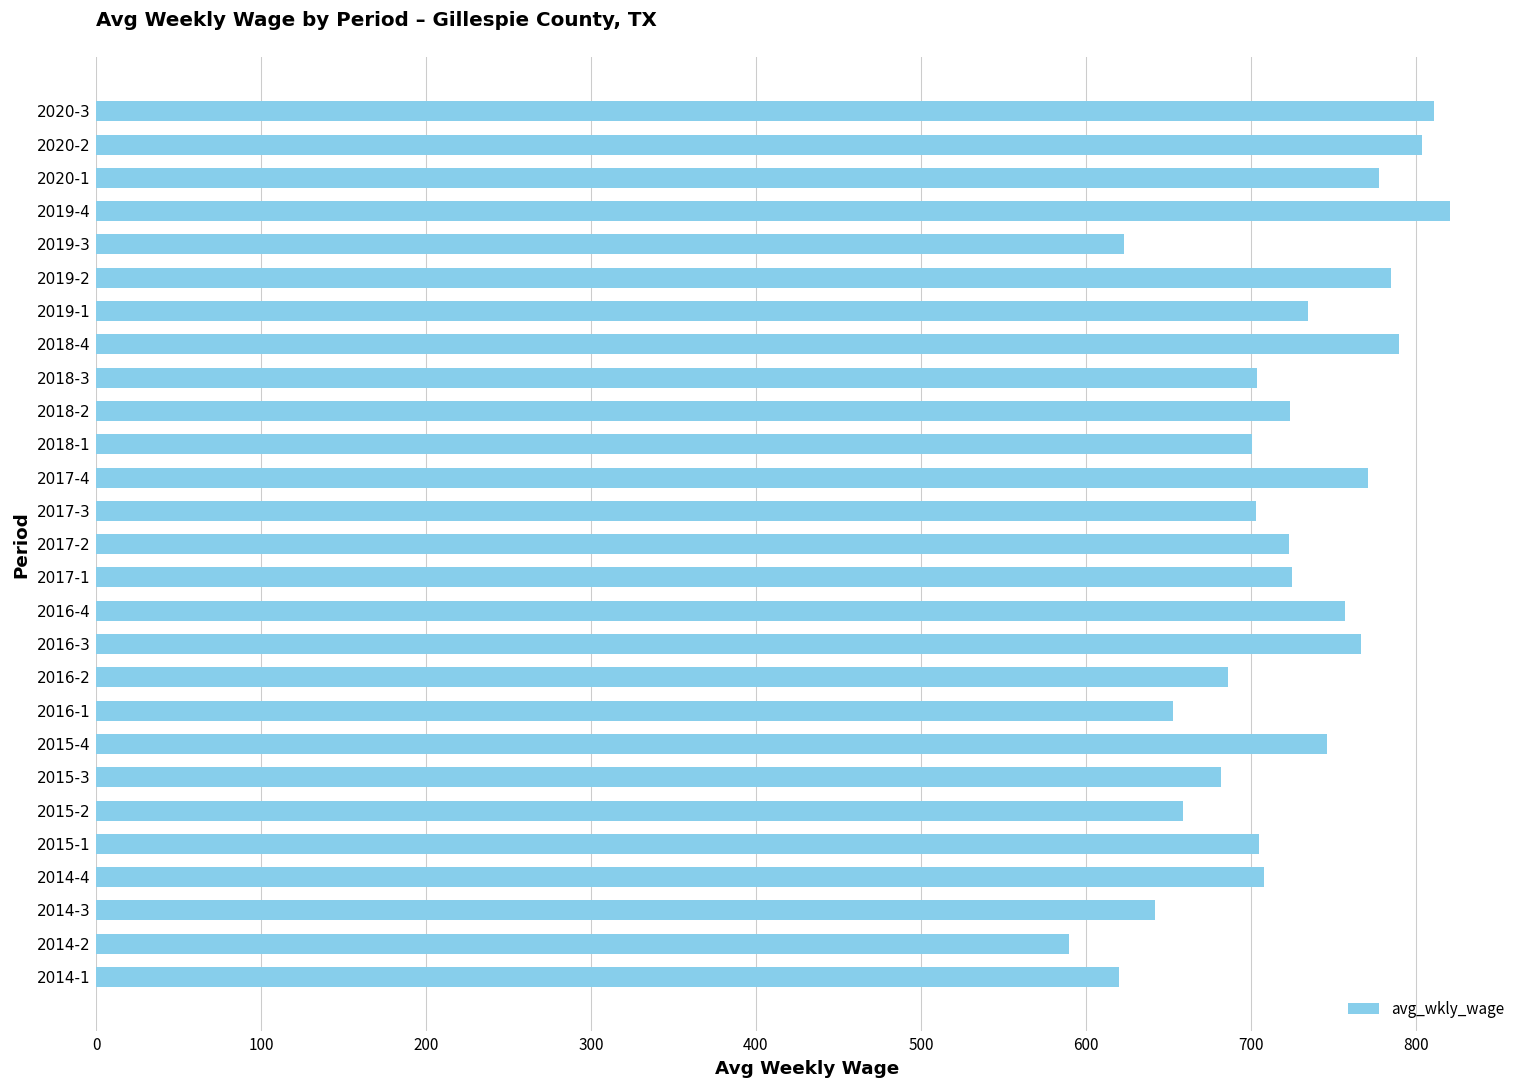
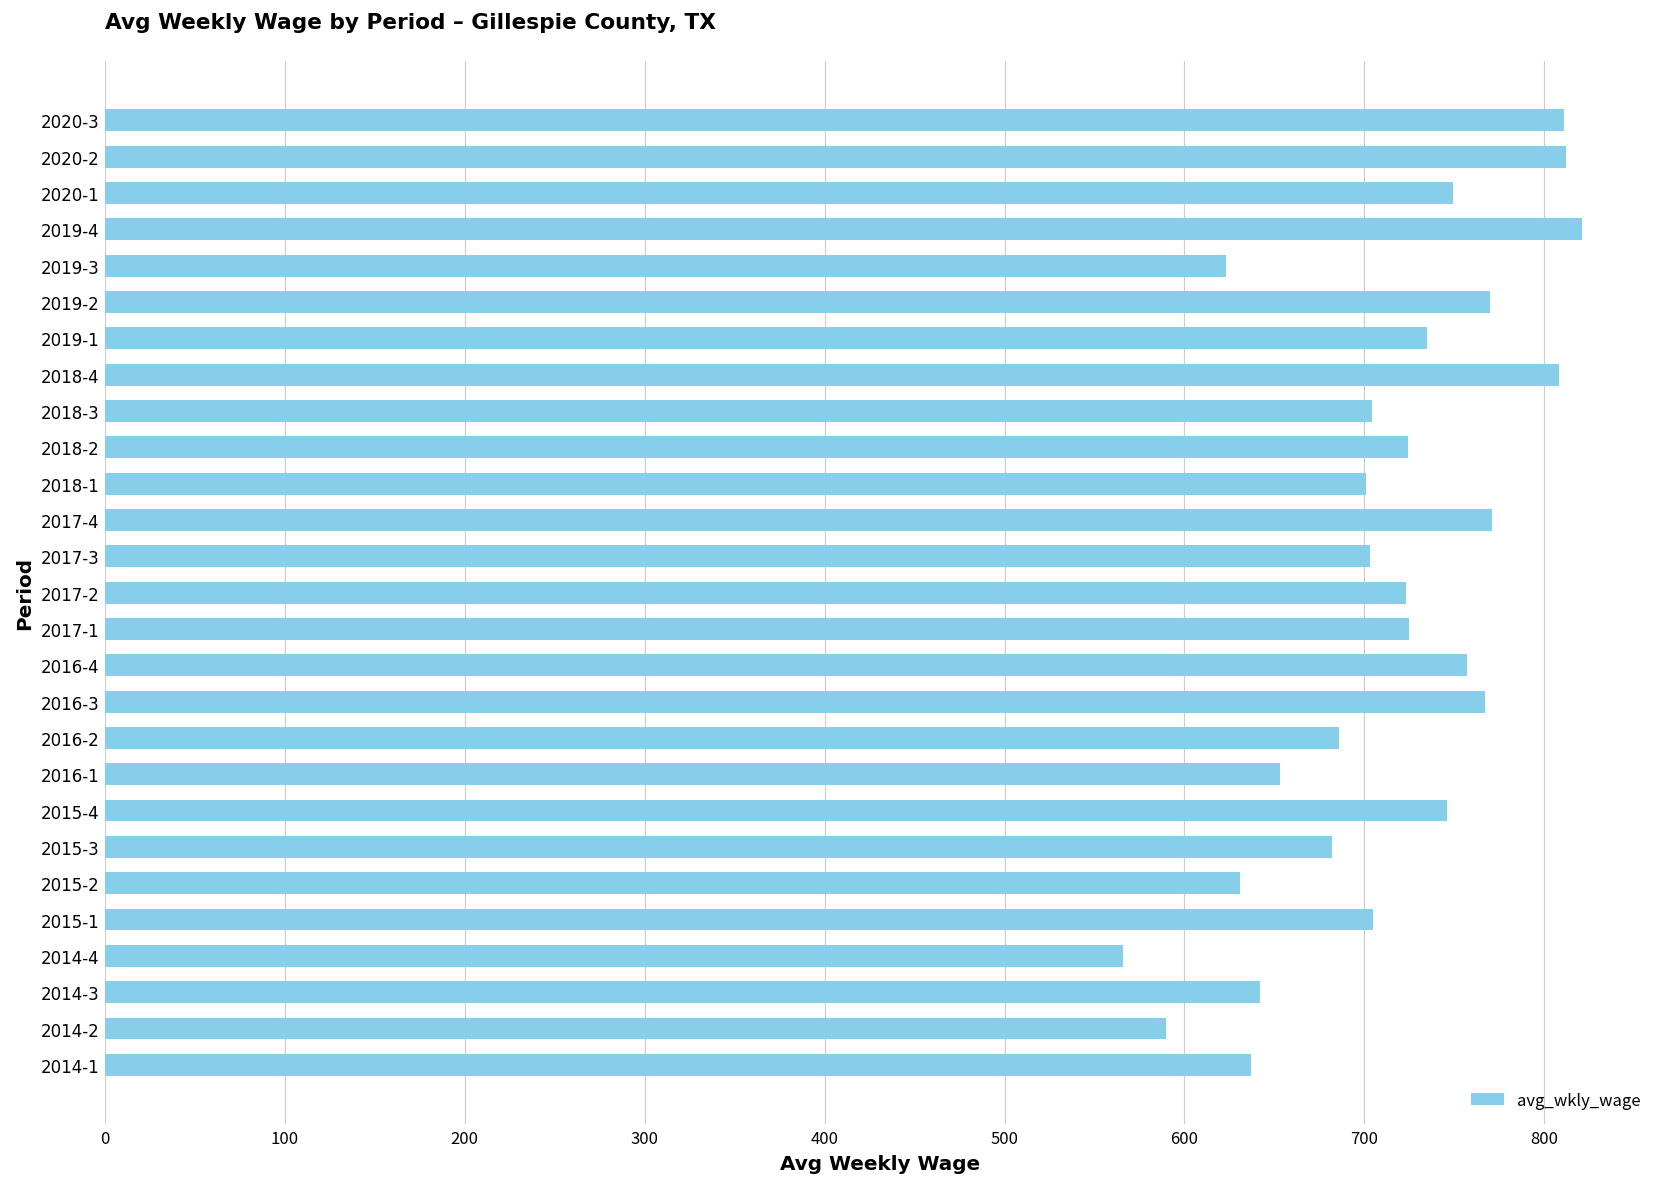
  {
    "2020-3": 811,
-   "2020-2": 804,
-   "2020-1": 778,
+   "2020-2": 812,
+   "2020-1": 749,
    "2019-4": 821,
    "2019-3": 623,
-   "2019-2": 785,
+   "2019-2": 770,
    "2019-1": 735,
-   "2018-4": 790,
+   "2018-4": 808,
    "2018-3": 704,
    "2018-2": 724,
    "2018-1": 701,
    "2017-4": 771,
    "2017-3": 703,
    "2017-2": 723,
    "2017-1": 725,
    "2016-4": 757,
    "2016-3": 767,
    "2016-2": 686,
    "2016-1": 653,
    "2015-4": 746,
    "2015-3": 682,
-   "2015-2": 659,
+   "2015-2": 631,
    "2015-1": 705,
-   "2014-4": 708,
+   "2014-4": 566,
    "2014-3": 642,
    "2014-2": 590,
-   "2014-1": 620
+   "2014-1": 637
  }
